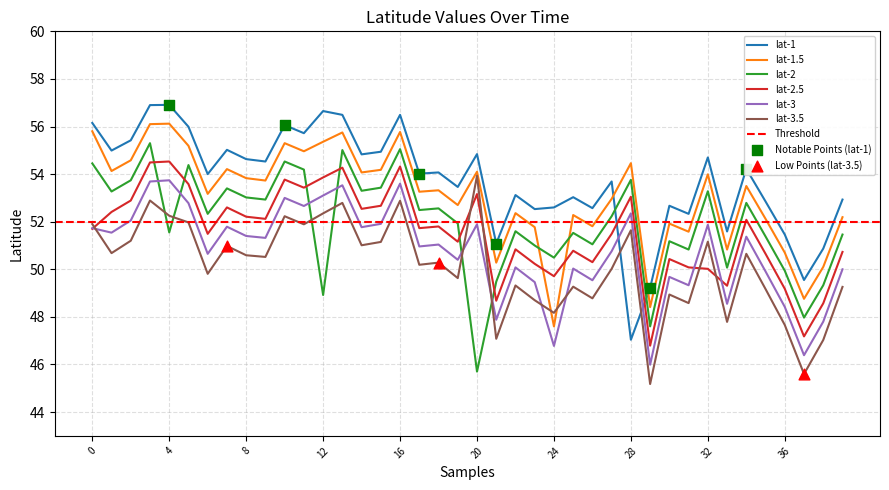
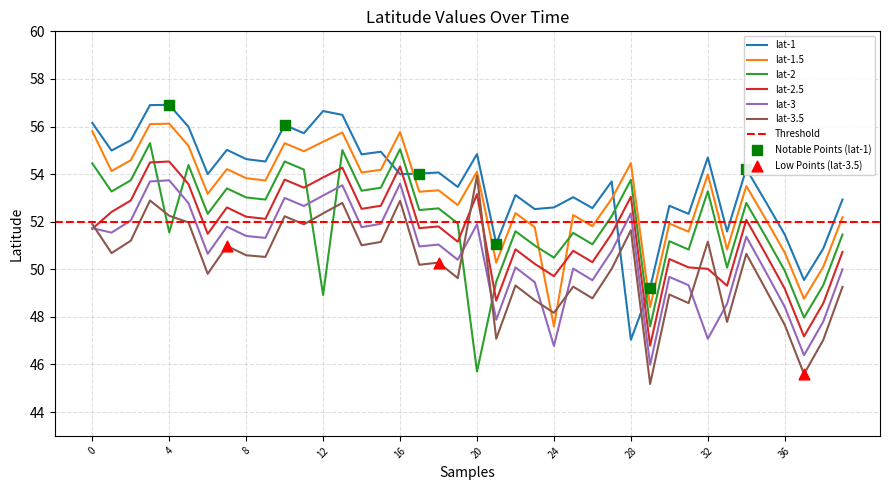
  {
    "lat-1": {
      "0": 56.2,
      "8": 54.6,
      "12": 56.7,
-     "16": 56.5,
+     "16": 54.0,
      "20": 54.8,
      "24": 52.6,
      "28": 47.0,
      "32": 54.7,
      "36": 51.5
    },
    "lat-1.5": {
      "0": 55.8,
      "4": 56.1,
      "8": 53.8,
      "12": 55.4,
      "16": 55.8,
      "20": 54.1,
      "24": 47.6,
      "28": 54.5,
      "32": 54.0,
      "36": 50.7
    },
    "lat-2": {
      "0": 54.5,
      "4": 51.6,
      "8": 53.0,
      "12": 48.9,
      "16": 55.1,
      "20": 45.7,
      "24": 50.5,
      "28": 53.8,
      "32": 53.3,
      "36": 49.9
    },
    "lat-2.5": {
      "4": 54.5,
      "8": 52.2,
      "12": 53.9,
      "16": 54.3,
      "20": 53.2,
      "24": 49.7,
      "28": 53.1,
      "32": 50.0,
      "36": 49.2
    },
    "lat-3": {
      "4": 53.7,
      "8": 51.4,
      "12": 53.1,
      "16": 53.6,
      "20": 51.9,
      "24": 46.8,
      "28": 52.4,
-     "32": 51.9,
+     "32": 47.1,
      "36": 48.4
    },
    "lat-3.5": {
      "0": 51.9,
      "4": 52.3,
      "8": 50.6,
      "12": 52.4,
      "16": 52.9,
      "20": 53.9,
      "24": 48.2,
      "28": 51.6,
      "32": 51.2,
      "36": 47.7
    }
  }
